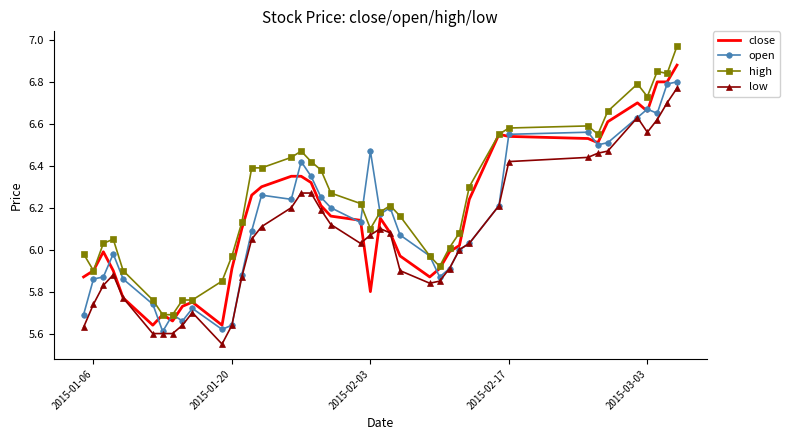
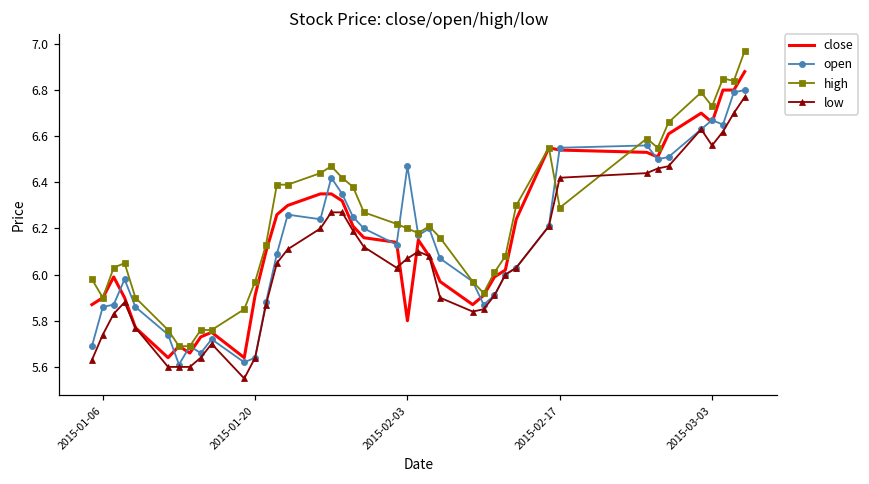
  {
    "close": {
      "2015-01-20": 5.91,
      "2015-02-03": 5.80
    },
    "open": {
      "2015-01-06": 5.86,
      "2015-02-03": 6.47
    },
    "high": {
      "2015-01-20": 5.97,
-     "2015-02-03": 6.1,
-     "2015-02-17": 6.58,
+     "2015-02-03": 6.2,
+     "2015-02-17": 6.29,
      "2015-03-03": 6.73
    },
    "low": {
      "2015-01-06": 5.74,
      "2015-02-03": 6.07,
      "2015-02-17": 6.42,
      "2015-03-03": 6.56
    }
  }
